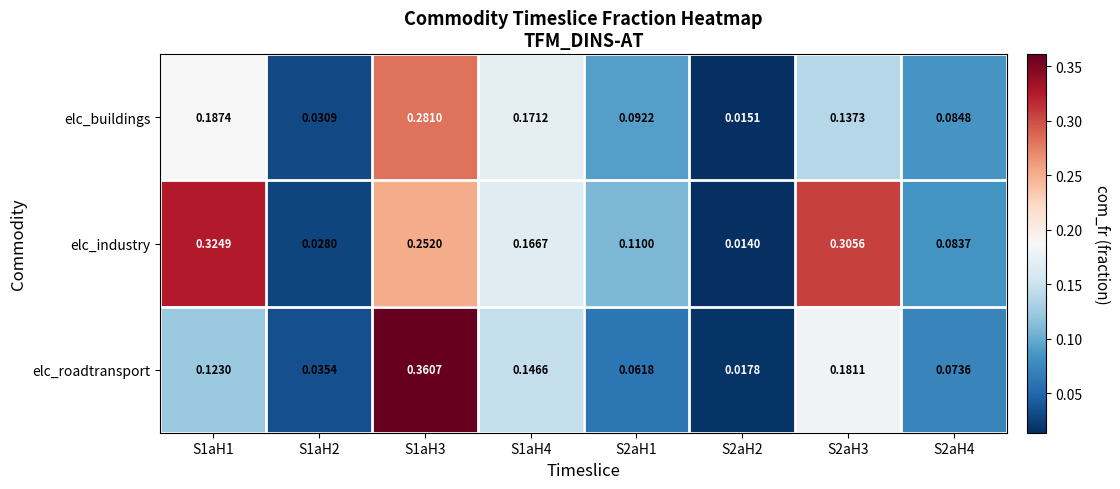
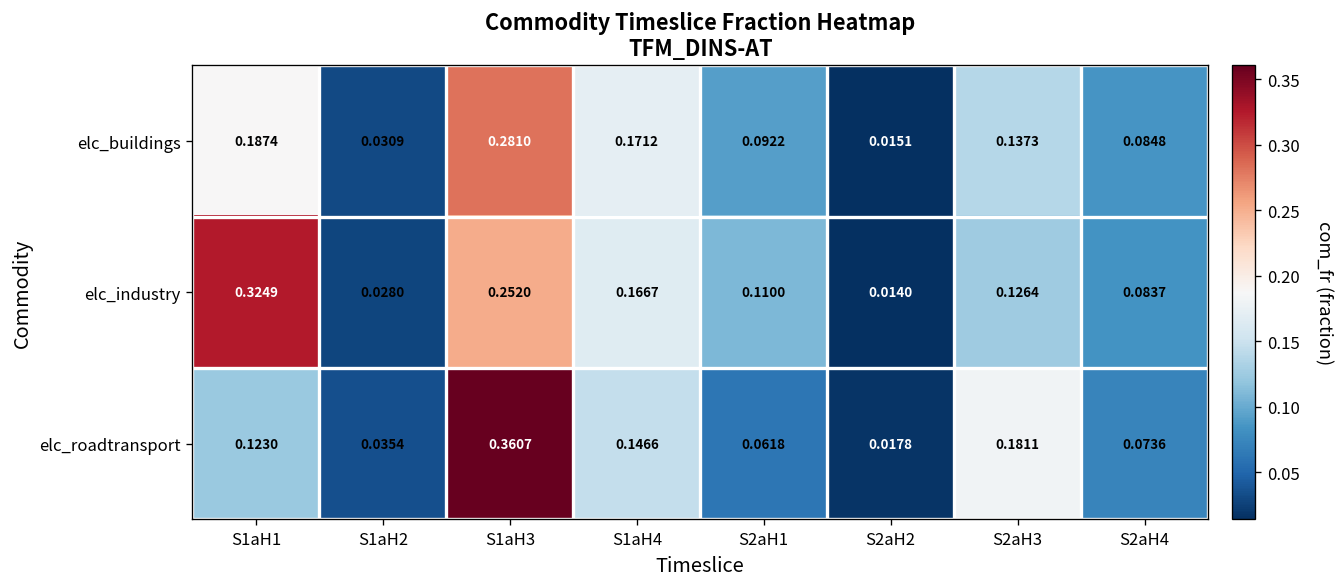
  {
    "elc_buildings": {
      "S1aH1": 0.1874,
      "S1aH2": 0.0309,
      "S1aH3": 0.2810,
      "S1aH4": 0.1712,
      "S2aH1": 0.0922,
      "S2aH2": 0.0151,
      "S2aH3": 0.1373,
      "S2aH4": 0.0848
    },
    "elc_industry": {
      "S1aH1": 0.3249,
      "S1aH2": 0.0280,
      "S1aH3": 0.2520,
      "S1aH4": 0.1667,
      "S2aH1": 0.1100,
      "S2aH2": 0.0140,
-     "S2aH3": 0.3056,
+     "S2aH3": 0.1264,
      "S2aH4": 0.0837
    },
    "elc_roadtransport": {
      "S1aH1": 0.1230,
      "S1aH2": 0.0354,
      "S1aH3": 0.3607,
      "S1aH4": 0.1466,
      "S2aH1": 0.0618,
      "S2aH2": 0.0178,
      "S2aH3": 0.1811,
      "S2aH4": 0.0736
    }
  }
